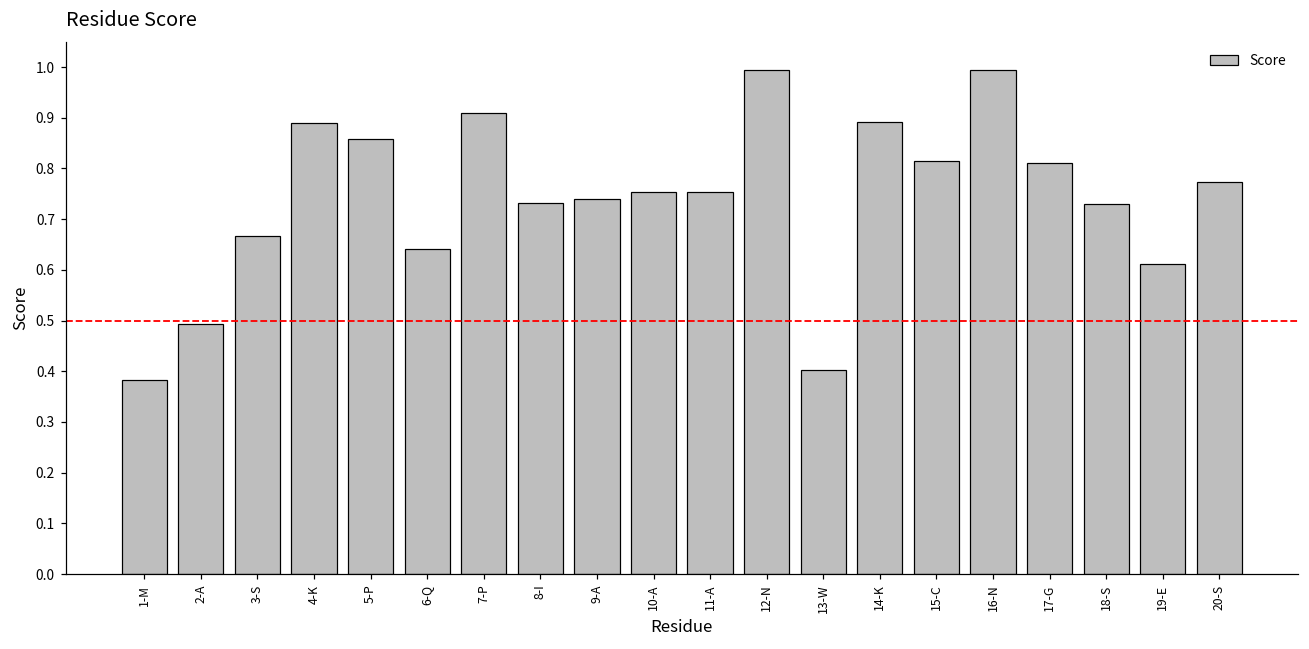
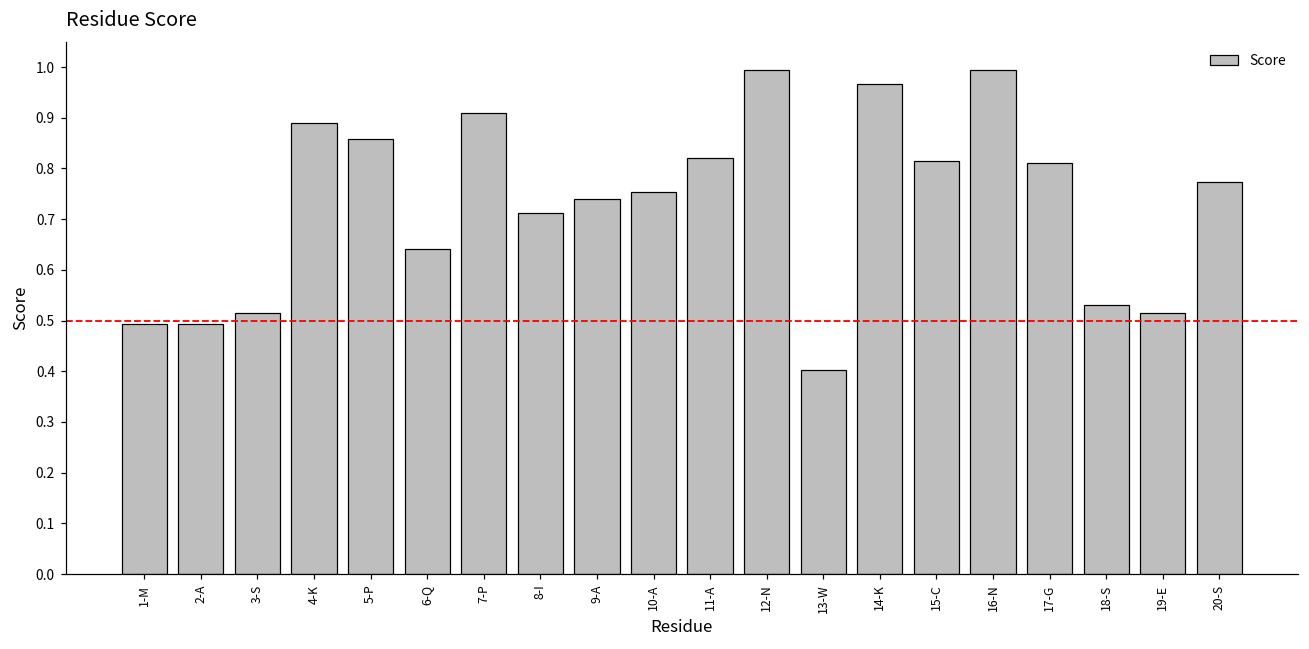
  {
-   "1-M": 0.38,
+   "1-M": 0.49,
    "2-A": 0.49,
-   "3-S": 0.67,
+   "3-S": 0.52,
    "4-K": 0.89,
    "5-P": 0.86,
    "6-Q": 0.64,
    "7-P": 0.91,
-   "8-I": 0.73,
+   "8-I": 0.71,
    "9-A": 0.74,
    "10-A": 0.75,
-   "11-A": 0.75,
+   "11-A": 0.82,
    "12-N": 0.99,
    "13-W": 0.40,
-   "14-K": 0.89,
+   "14-K": 0.97,
    "15-C": 0.81,
    "16-N": 0.99,
    "17-G": 0.81,
-   "18-S": 0.73,
-   "19-E": 0.61,
+   "18-S": 0.53,
+   "19-E": 0.52,
    "20-S": 0.77
  }
